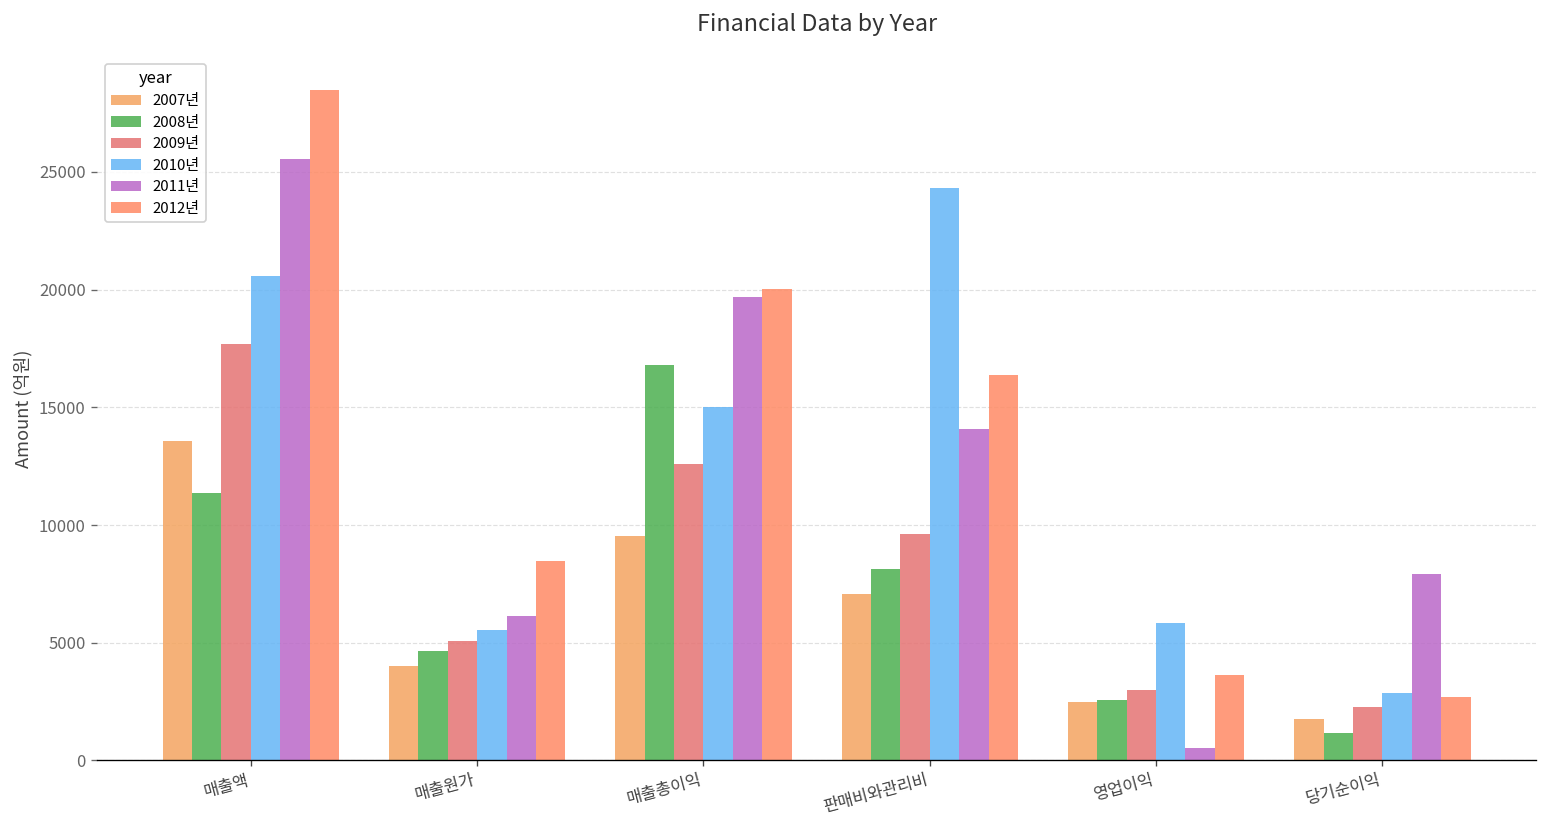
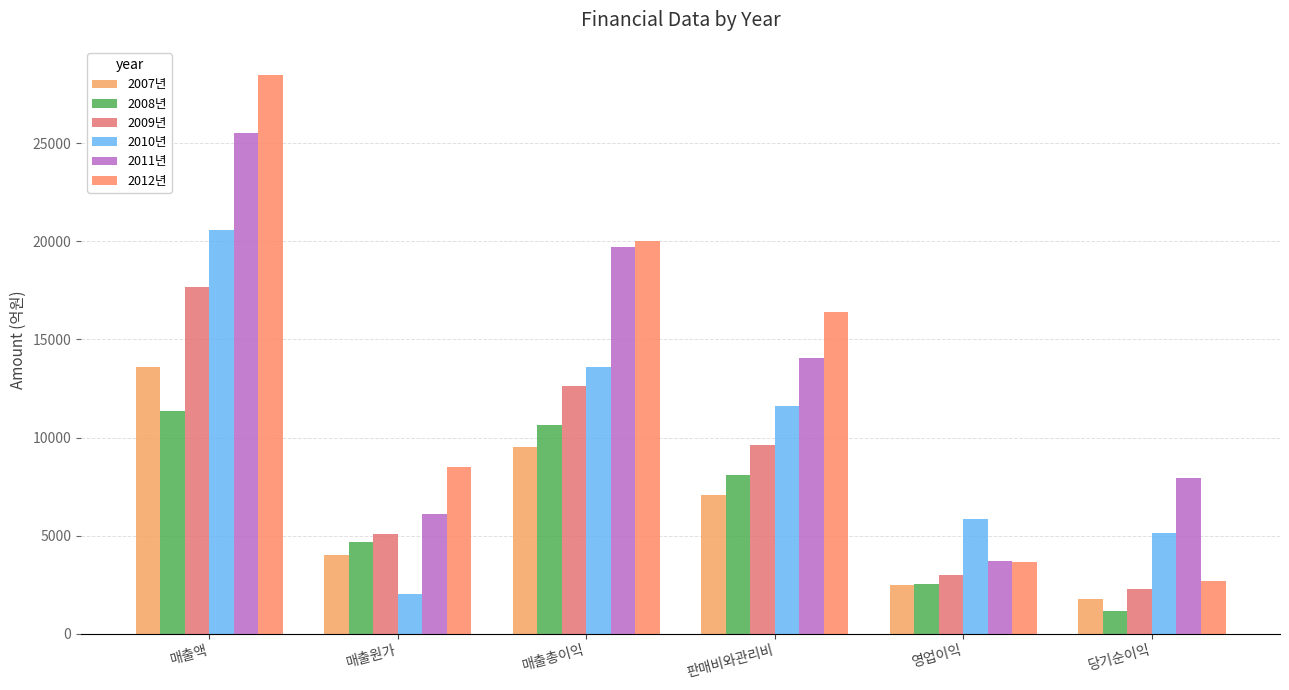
  {
    "2008년": {
      "매출액": 11300,
      "매출원가": 4700,
-     "매출총이익": 16800,
+     "매출총이익": 10700,
      "판매비와관리비": 8100,
      "영업이익": 2600,
      "당기순이익": 1200
    },
    "2010년": {
      "매출액": 20600,
-     "매출원가": 5600,
-     "매출총이익": 15000,
-     "판매비와관리비": 24300,
+     "매출원가": 2000,
+     "매출총이익": 13600,
+     "판매비와관리비": 11600,
      "영업이익": 5800,
-     "당기순이익": 2800
+     "당기순이익": 5100
    },
    "2011년": {
      "매출액": 25500,
      "매출원가": 6100,
      "매출총이익": 19700,
      "판매비와관리비": 14100,
-     "영업이익": 500,
+     "영업이익": 3700,
      "당기순이익": 7900
    }
  }
